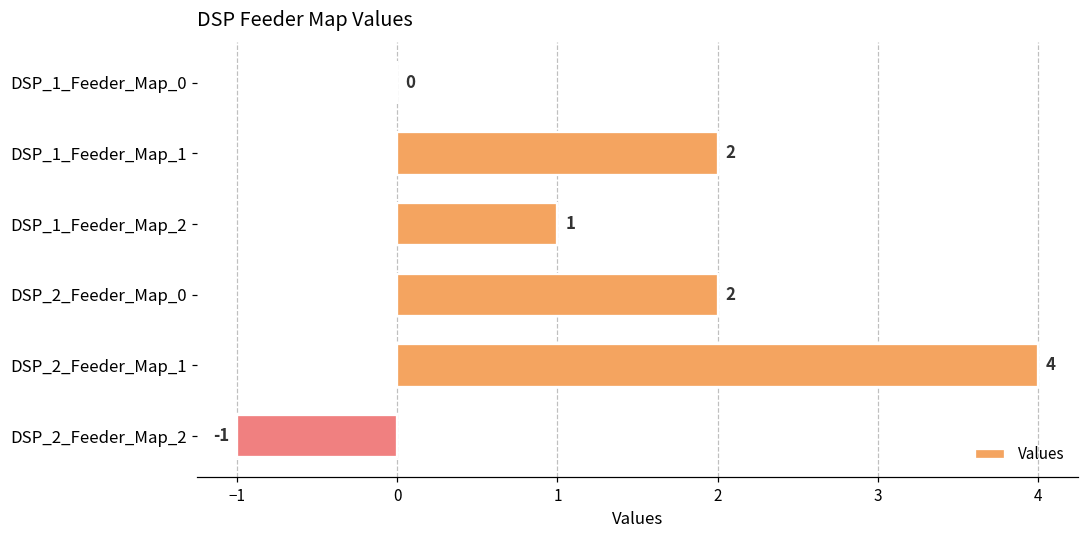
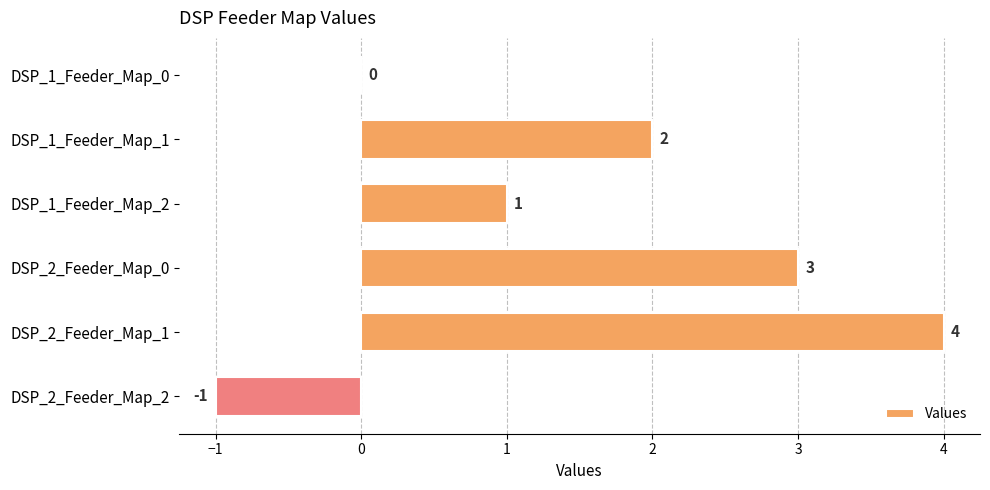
  {
    "DSP_1_Feeder_Map_0": 0,
    "DSP_1_Feeder_Map_1": 2,
    "DSP_1_Feeder_Map_2": 1,
-   "DSP_2_Feeder_Map_0": 2,
+   "DSP_2_Feeder_Map_0": 3,
    "DSP_2_Feeder_Map_1": 4,
    "DSP_2_Feeder_Map_2": -1
  }
